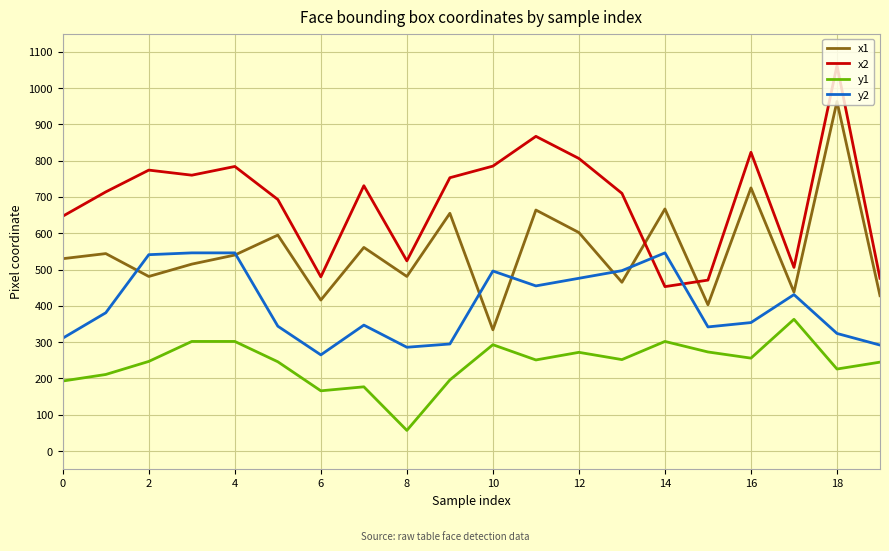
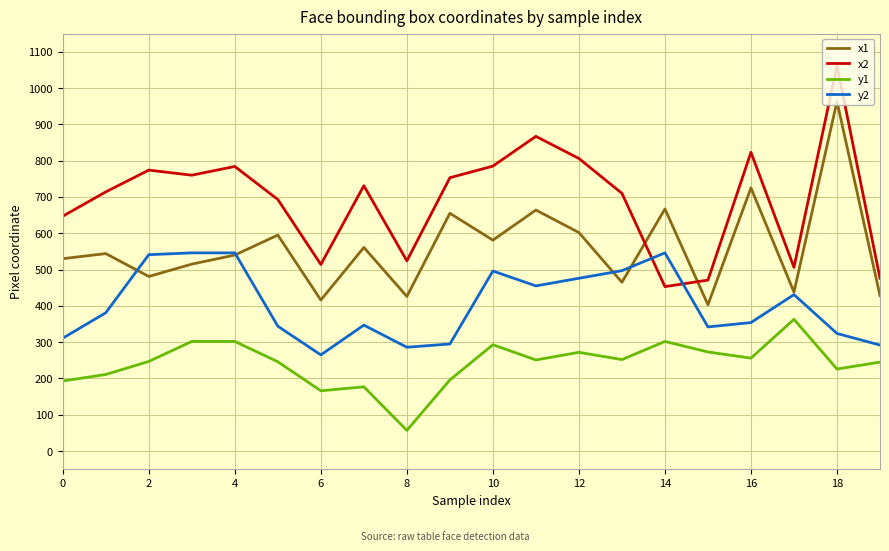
  {
    "x1": {
      "0": 530,
      "2": 480,
      "6": 420,
-     "8": 480,
-     "10": 330,
+     "8": 430,
+     "10": 580,
      "12": 600,
      "14": 670,
      "16": 730
    },
    "x2": {
      "0": 650,
      "2": 770,
      "4": 780,
-     "6": 480,
+     "6": 510,
      "8": 520,
      "10": 790,
      "12": 810,
      "14": 450,
      "16": 820
    },
    "y1": {
      "0": 190,
      "2": 250,
      "4": 300,
      "6": 170,
      "8": 60,
      "10": 290,
      "12": 270,
      "14": 300,
      "16": 260,
      "18": 230
    },
    "y2": {
      "0": 310,
      "2": 540,
      "6": 270,
      "8": 290,
      "10": 500,
      "12": 480,
      "14": 550,
      "16": 350,
      "18": 320
    }
  }
